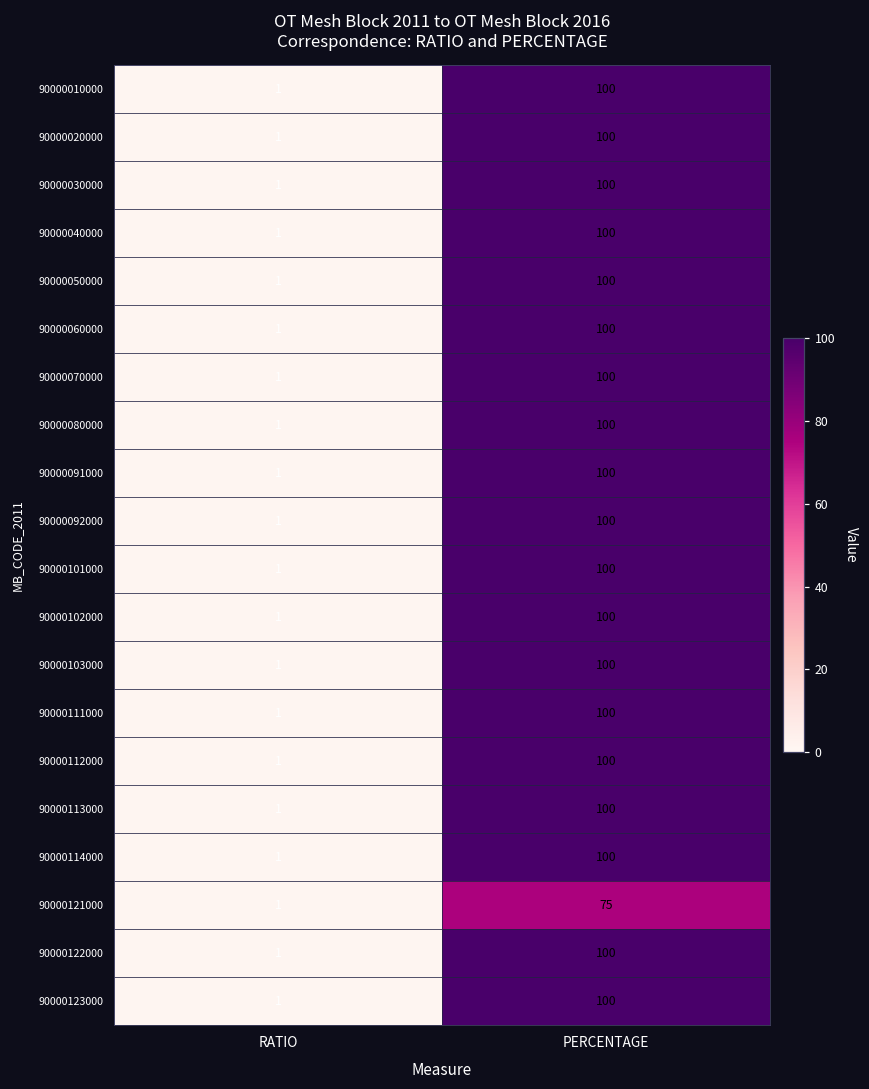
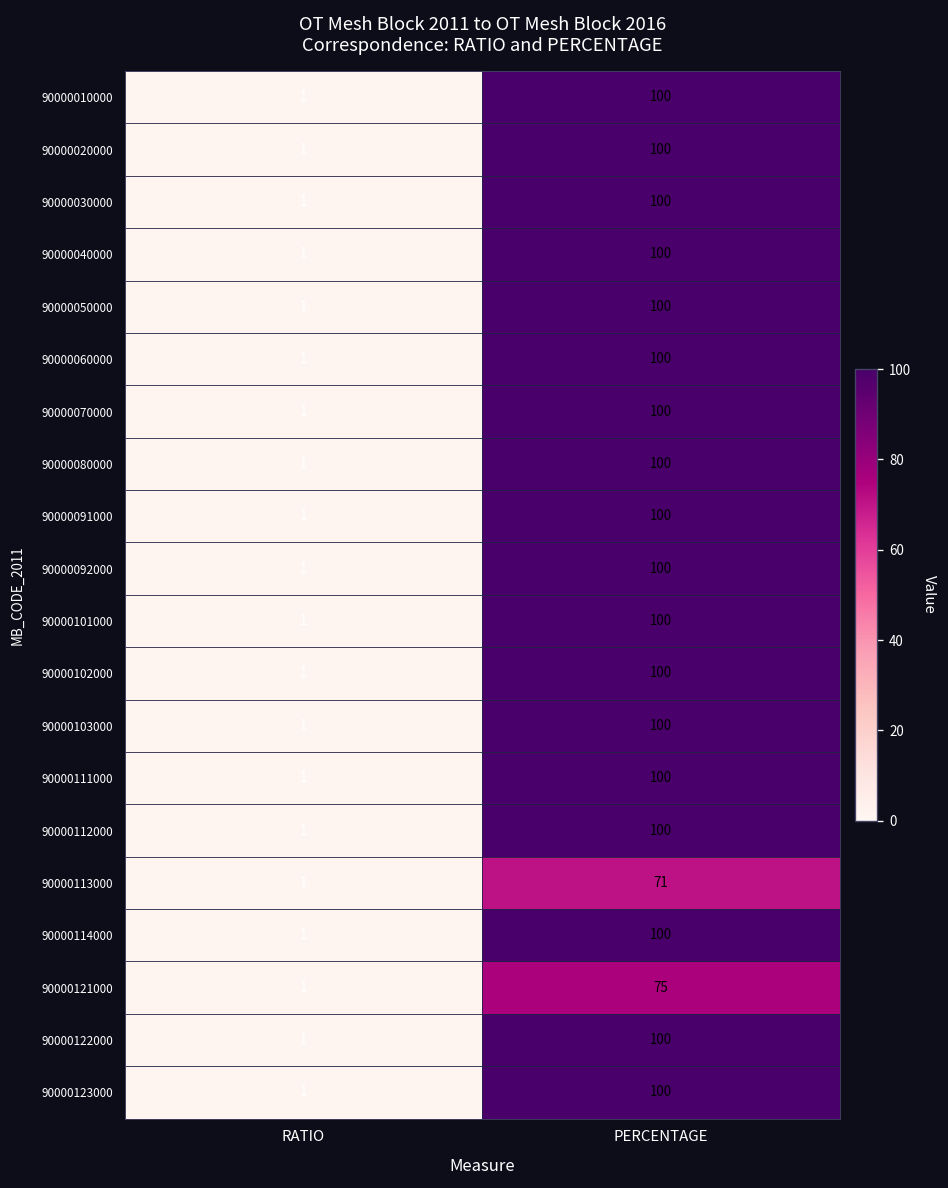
  {
    "90000010000": {
      "PERCENTAGE": 100
    },
    "90000020000": {
      "PERCENTAGE": 100
    },
    "90000030000": {
      "PERCENTAGE": 100
    },
    "90000040000": {
      "PERCENTAGE": 100
    },
    "90000050000": {
      "PERCENTAGE": 100
    },
    "90000060000": {
      "PERCENTAGE": 100
    },
    "90000070000": {
      "PERCENTAGE": 100
    },
    "90000080000": {
      "PERCENTAGE": 100
    },
    "90000091000": {
      "PERCENTAGE": 100
    },
    "90000092000": {
      "PERCENTAGE": 100
    },
    "90000101000": {
      "PERCENTAGE": 100
    },
    "90000102000": {
      "PERCENTAGE": 100
    },
    "90000103000": {
      "PERCENTAGE": 100
    },
    "90000111000": {
      "PERCENTAGE": 100
    },
    "90000112000": {
      "PERCENTAGE": 100
    },
    "90000113000": {
-     "PERCENTAGE": 100
+     "PERCENTAGE": 71
    },
    "90000114000": {
      "PERCENTAGE": 100
    },
    "90000121000": {
      "PERCENTAGE": 75
    },
    "90000122000": {
      "PERCENTAGE": 100
    },
    "90000123000": {
      "PERCENTAGE": 100
    }
  }
